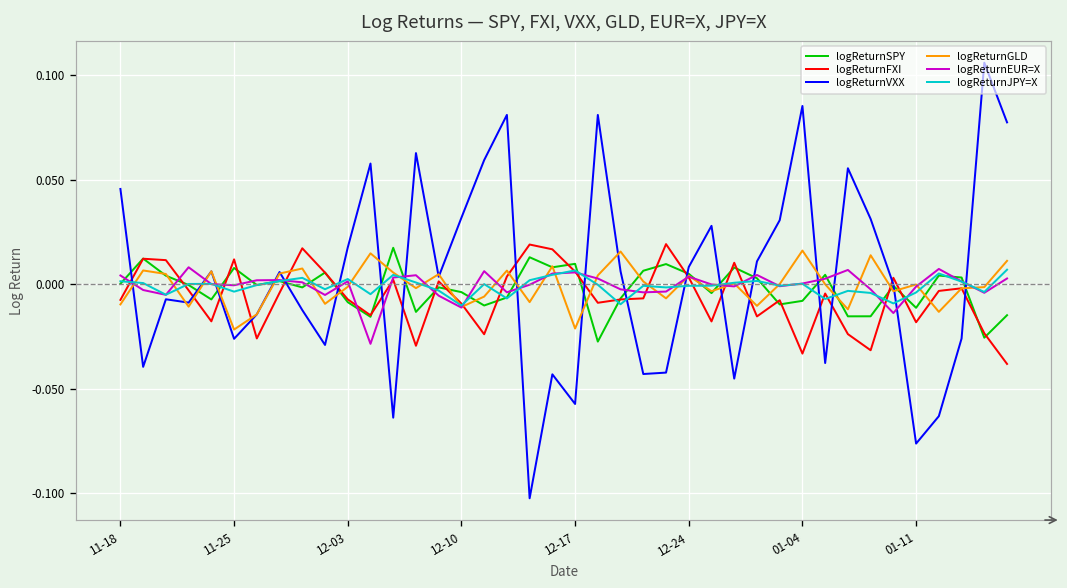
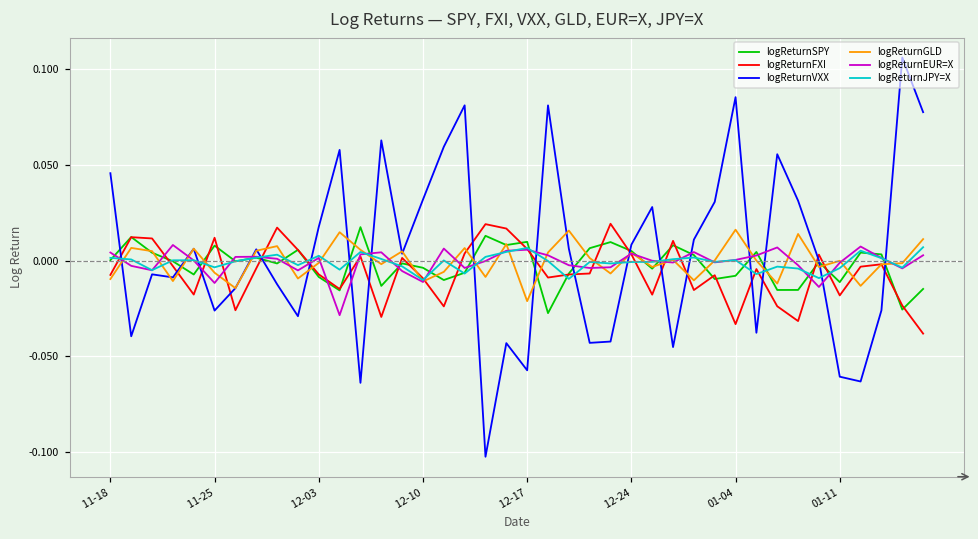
  {
    "logReturnSPY": {
      "11-25": 0.008,
      "12-10": -0.004,
      "12-17": 0.010,
      "01-04": -0.008,
      "01-11": -0.011
    },
    "logReturnFXI": {
      "11-18": -0.007,
      "11-25": 0.012,
      "01-04": -0.033,
      "01-11": -0.018
    },
    "logReturnVXX": {
      "11-18": 0.046,
      "11-25": -0.026,
      "12-03": 0.018,
      "12-10": 0.032,
      "12-17": -0.057,
      "12-24": 0.008,
      "01-04": 0.085,
-     "01-11": -0.076
+     "01-11": -0.061
    },
    "logReturnGLD": {
      "11-18": -0.010,
-     "11-25": -0.022,
+     "11-25": -0.006,
      "12-03": -0.001,
      "12-17": -0.021,
      "01-04": 0.016
    },
    "logReturnEUR=X": {
      "11-18": 0.004,
-     "11-25": 0.000
+     "11-25": -0.012
    },
    "logReturnJPY=X": {
      "11-25": -0.004,
      "12-24": -0.001,
      "01-11": -0.004
    }
  }
